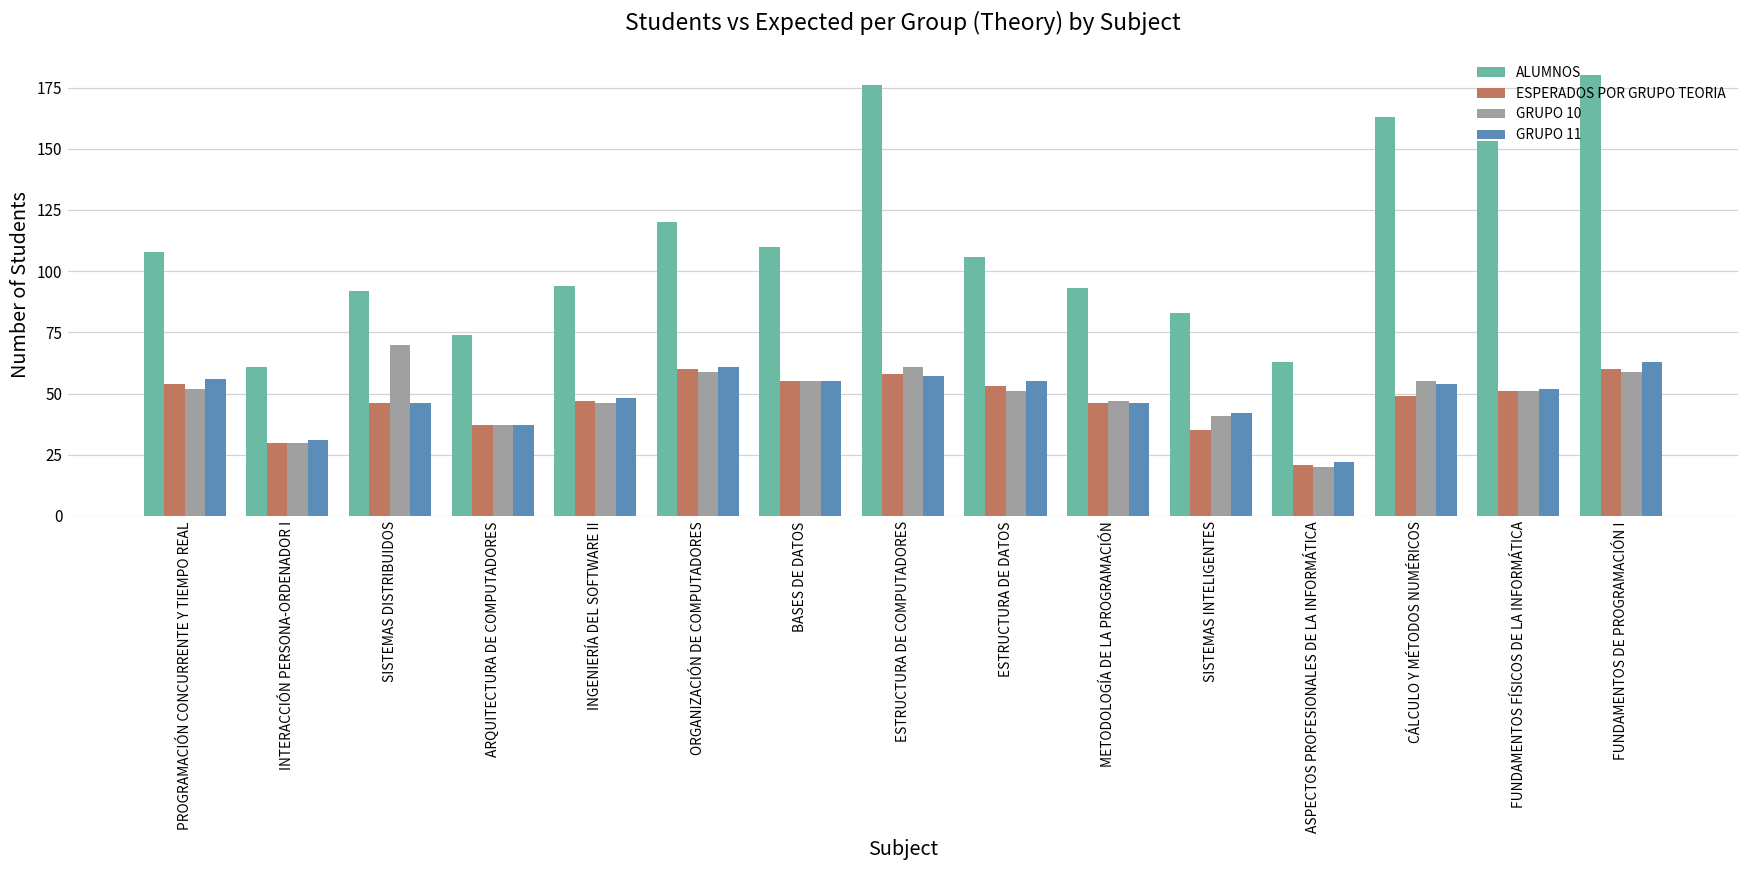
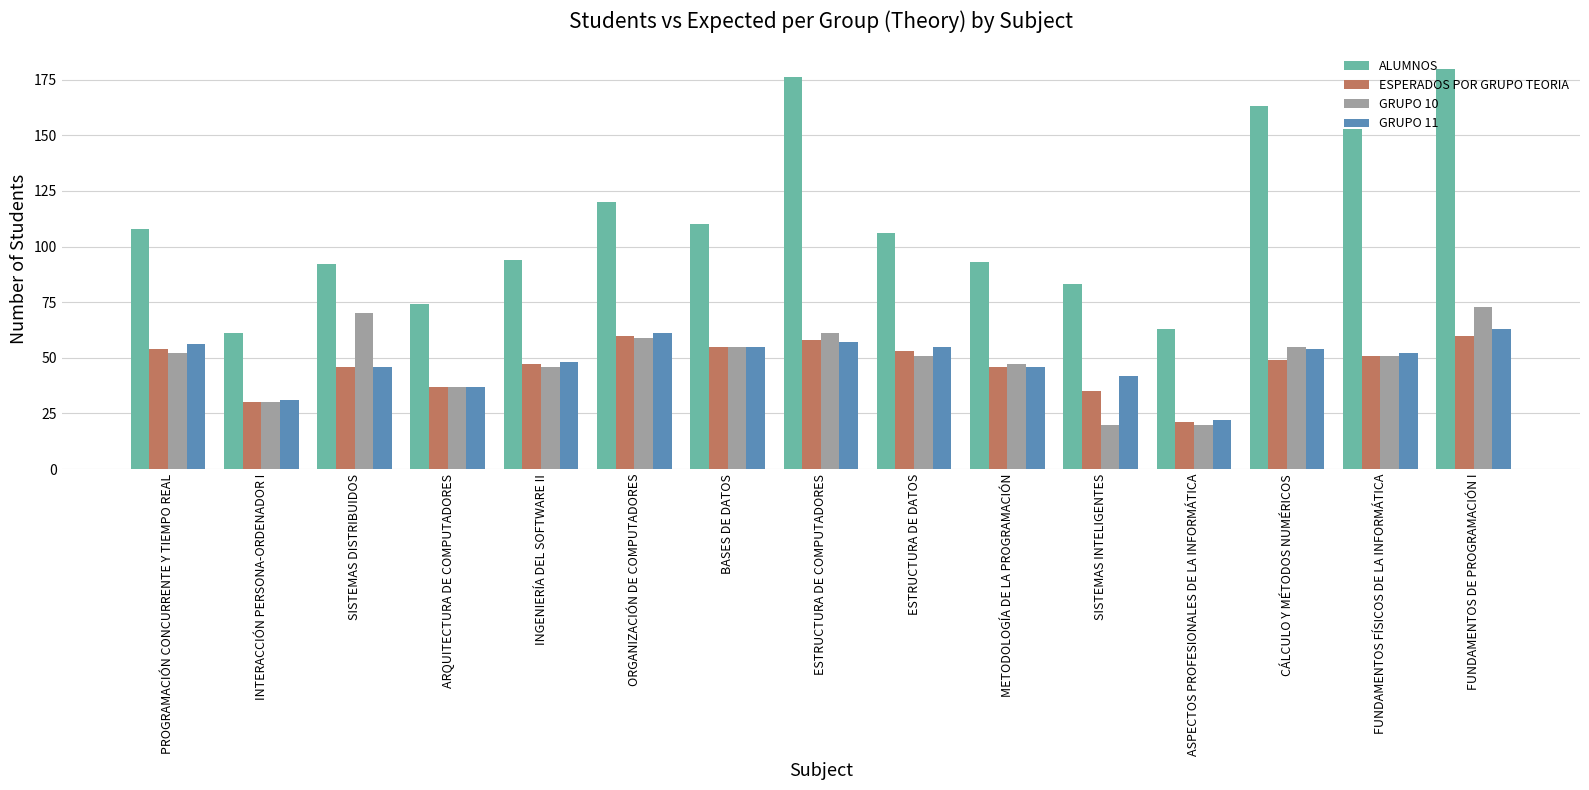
  {
    "ESPERADOS POR GRUPO TEORIA": {
      "PROGRAMACIÓN CONCURRENTE Y TIEMPO REAL": 54,
      "INTERACCIÓN PERSONA-ORDENADOR I": 30,
      "SISTEMAS DISTRIBUIDOS": 46,
      "ARQUITECTURA DE COMPUTADORES": 37,
      "INGENIERÍA DEL SOFTWARE II": 47,
      "ORGANIZACIÓN DE COMPUTADORES": 60,
      "BASES DE DATOS": 55,
      "ESTRUCTURA DE COMPUTADORES": 58,
      "ESTRUCTURA DE DATOS": 53,
      "METODOLOGÍA DE LA PROGRAMACIÓN": 46,
      "SISTEMAS INTELIGENTES": 35,
      "ASPECTOS PROFESIONALES DE LA INFORMÁTICA": 21,
      "CÁLCULO Y MÉTODOS NUMÉRICOS": 49,
      "FUNDAMENTOS FÍSICOS DE LA INFORMÁTICA": 51,
      "FUNDAMENTOS DE PROGRAMACIÓN I": 60
    },
    "GRUPO 10": {
      "PROGRAMACIÓN CONCURRENTE Y TIEMPO REAL": 52,
      "INTERACCIÓN PERSONA-ORDENADOR I": 30,
      "SISTEMAS DISTRIBUIDOS": 70,
      "ARQUITECTURA DE COMPUTADORES": 37,
      "INGENIERÍA DEL SOFTWARE II": 46,
      "ORGANIZACIÓN DE COMPUTADORES": 59,
      "BASES DE DATOS": 55,
      "ESTRUCTURA DE COMPUTADORES": 61,
      "ESTRUCTURA DE DATOS": 51,
      "METODOLOGÍA DE LA PROGRAMACIÓN": 47,
-     "SISTEMAS INTELIGENTES": 41,
+     "SISTEMAS INTELIGENTES": 20,
      "ASPECTOS PROFESIONALES DE LA INFORMÁTICA": 20,
      "CÁLCULO Y MÉTODOS NUMÉRICOS": 55,
      "FUNDAMENTOS FÍSICOS DE LA INFORMÁTICA": 51,
-     "FUNDAMENTOS DE PROGRAMACIÓN I": 59
+     "FUNDAMENTOS DE PROGRAMACIÓN I": 73
    }
  }
